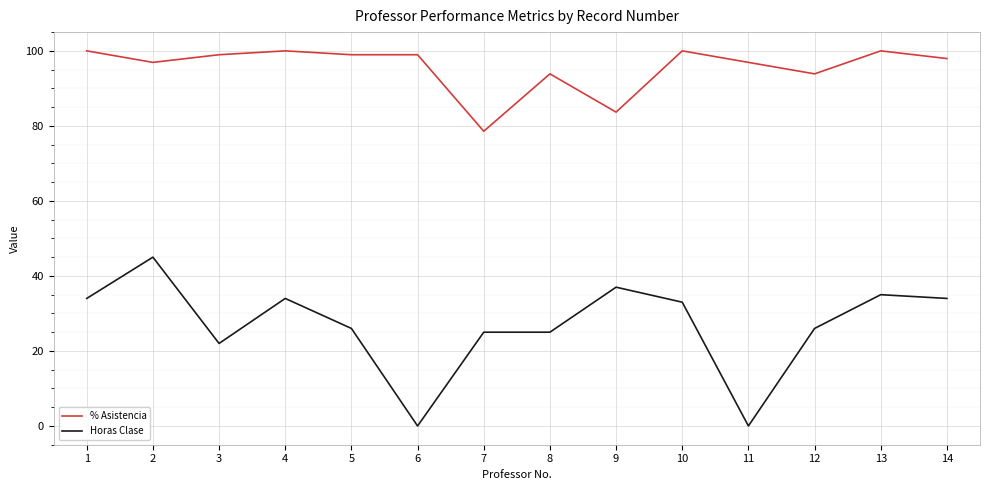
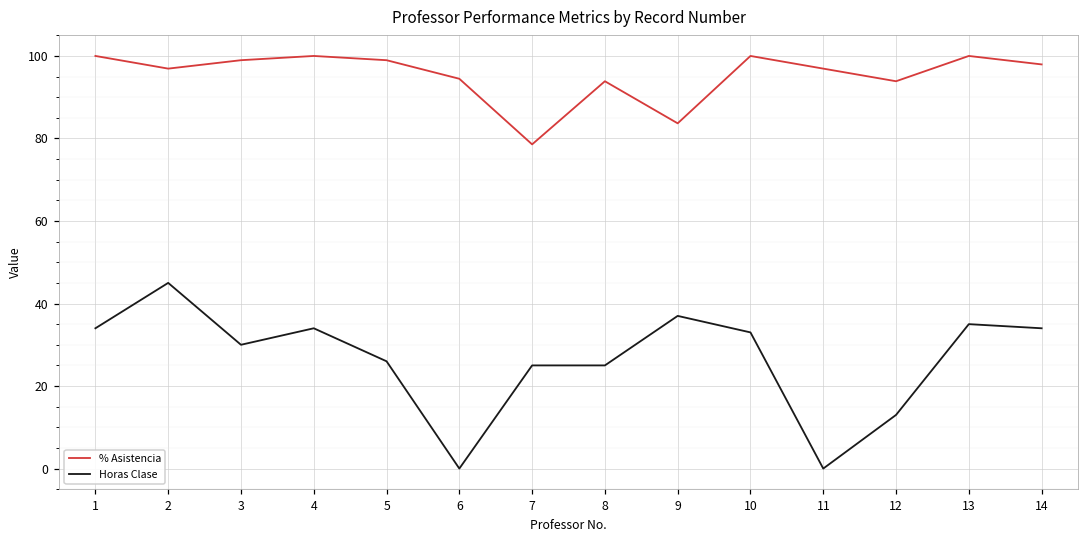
  {
    "% Asistencia": {
      "1": 100,
      "2": 97,
      "3": 99,
      "4": 100,
      "5": 99,
-     "6": 99,
+     "6": 94,
      "7": 79,
      "8": 94,
      "9": 84,
      "10": 100,
      "11": 97,
      "12": 94,
      "13": 100,
      "14": 98
    },
    "Horas Clase": {
      "1": 34,
      "2": 45,
-     "3": 22,
+     "3": 30,
      "4": 34,
      "5": 26,
      "6": 0,
      "7": 25,
      "8": 25,
      "9": 37,
      "10": 33,
      "11": 0,
-     "12": 26,
+     "12": 13,
      "13": 35,
      "14": 34
    }
  }
